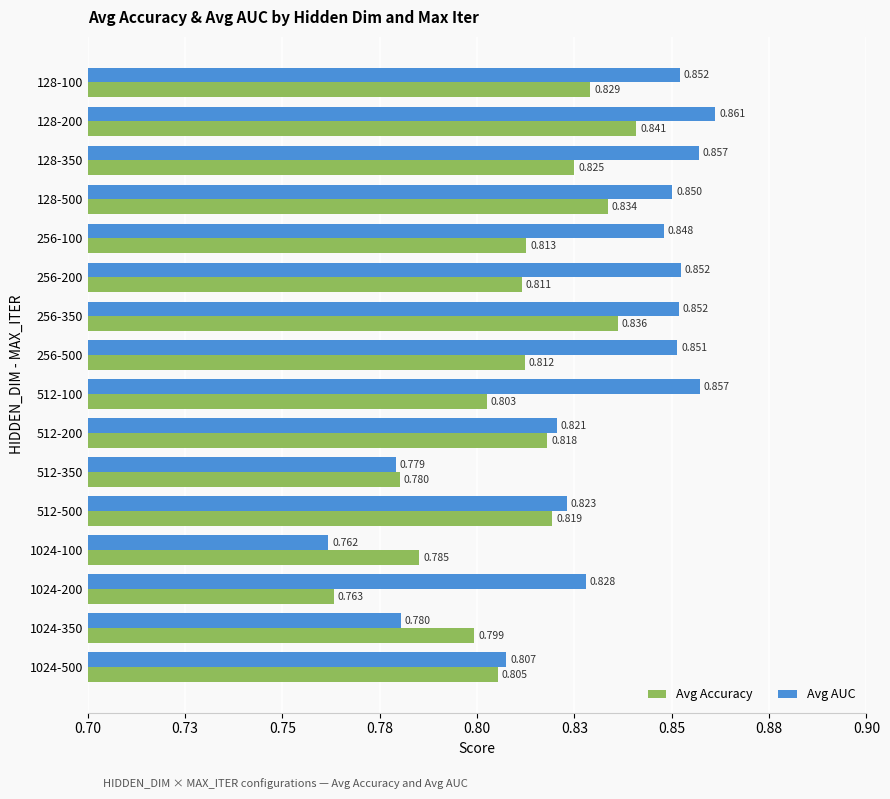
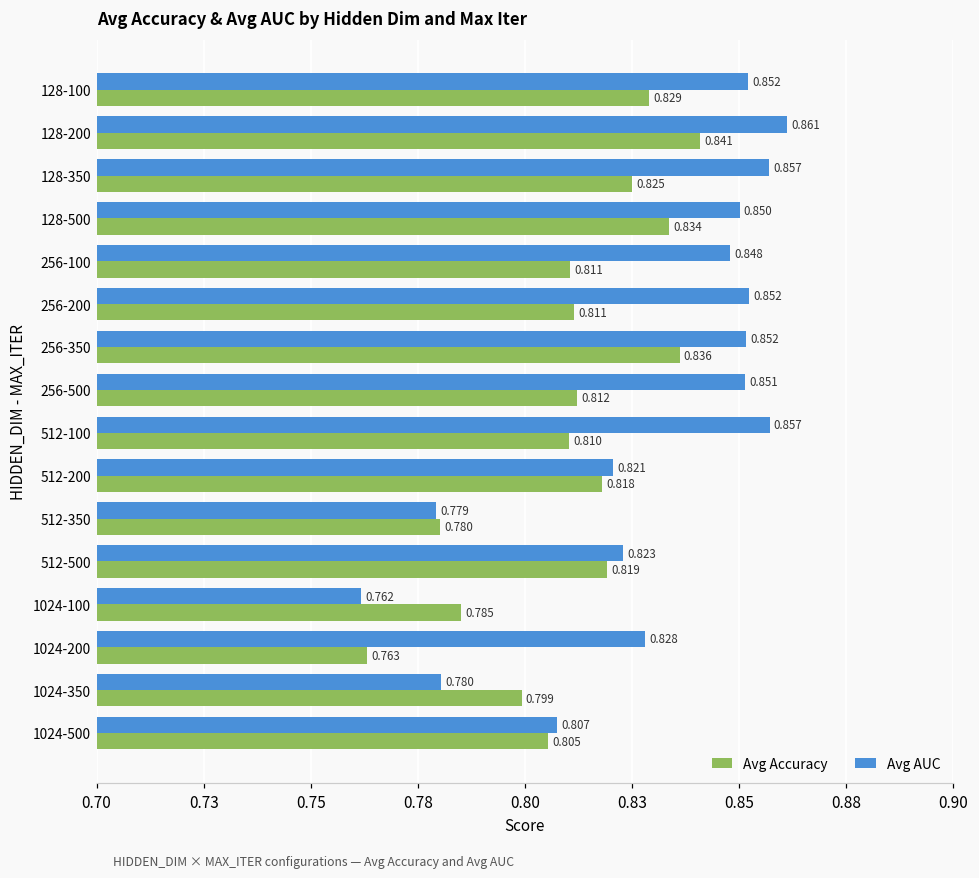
  {
    "Avg Accuracy": {
      "128-100": 0.829,
      "128-200": 0.841,
      "128-350": 0.825,
      "128-500": 0.834,
-     "256-100": 0.813,
+     "256-100": 0.811,
      "256-200": 0.811,
      "256-350": 0.836,
      "256-500": 0.812,
-     "512-100": 0.803,
+     "512-100": 0.810,
      "512-200": 0.818,
      "512-350": 0.780,
      "512-500": 0.819,
      "1024-100": 0.785,
      "1024-200": 0.763,
      "1024-350": 0.799,
      "1024-500": 0.805
    },
    "Avg AUC": {
      "128-100": 0.852,
      "128-200": 0.861,
      "128-350": 0.857,
      "128-500": 0.850,
      "256-100": 0.848,
      "256-200": 0.852,
      "256-350": 0.852,
      "256-500": 0.851,
      "512-100": 0.857,
      "512-200": 0.821,
      "512-350": 0.779,
      "512-500": 0.823,
      "1024-100": 0.762,
      "1024-200": 0.828,
      "1024-350": 0.780,
      "1024-500": 0.807
    }
  }
